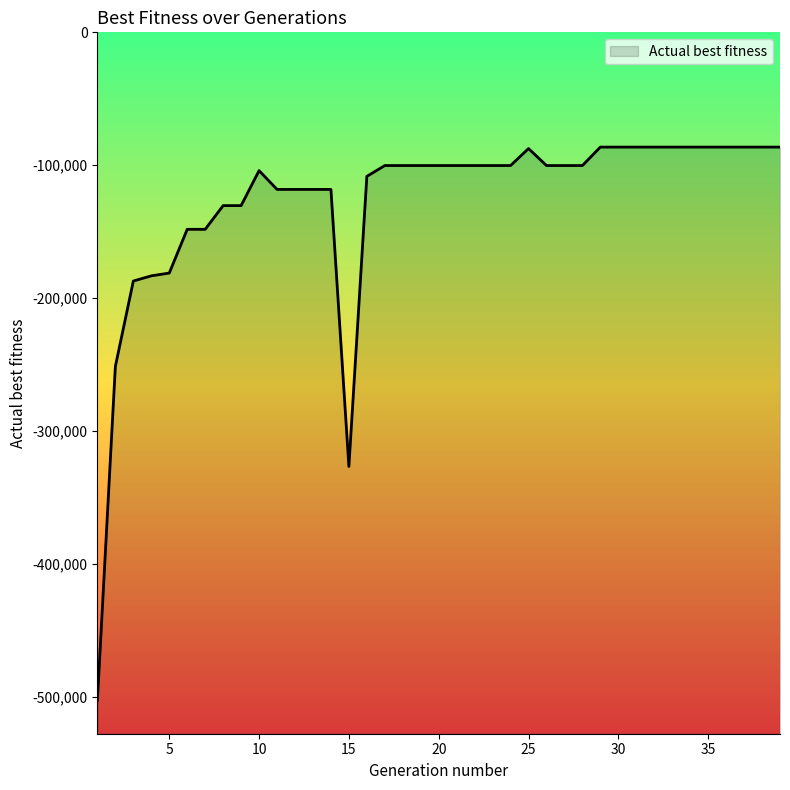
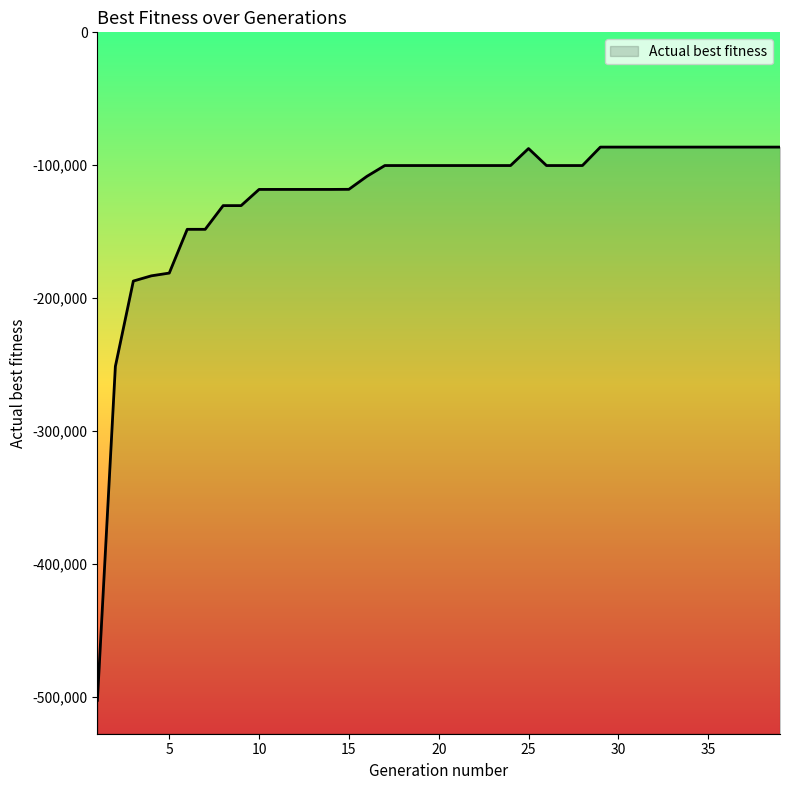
  {
    "5": "-181,000",
-   "10": "-104,000",
-   "15": "-327,000",
+   "10": "-118,000",
+   "15": "-118,000",
    "20": "-100,000",
    "25": "-87,000",
    "30": "-86,000",
    "35": "-86,000"
  }
